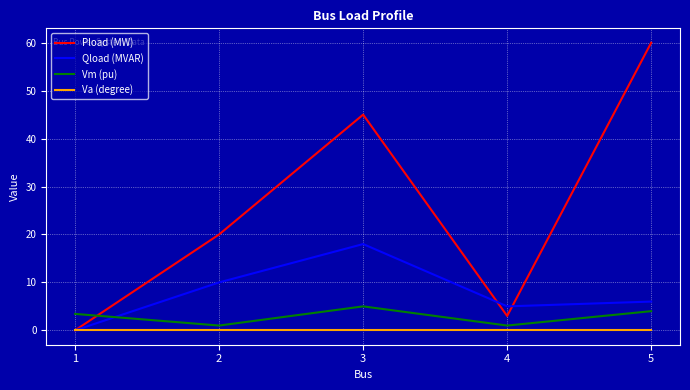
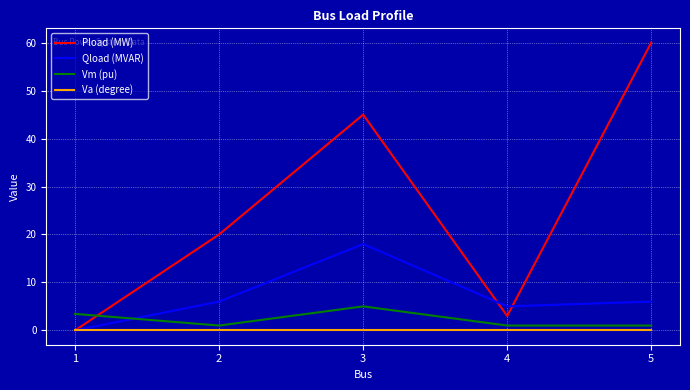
  {
    "Pload (MW)": {
      "2": 20,
      "3": 45,
      "4": 3,
      "5": 60
    },
    "Qload (MVAR)": {
-     "2": 10,
+     "2": 6,
      "3": 18,
      "4": 5,
      "5": 6
    },
    "Vm (pu)": {
      "1": 3,
      "2": 1,
      "3": 5,
      "4": 1,
-     "5": 4
+     "5": 1
    },
    "Va (degree)": {
      "2": 0,
      "3": 0,
      "4": 0,
      "5": 0
    }
  }
